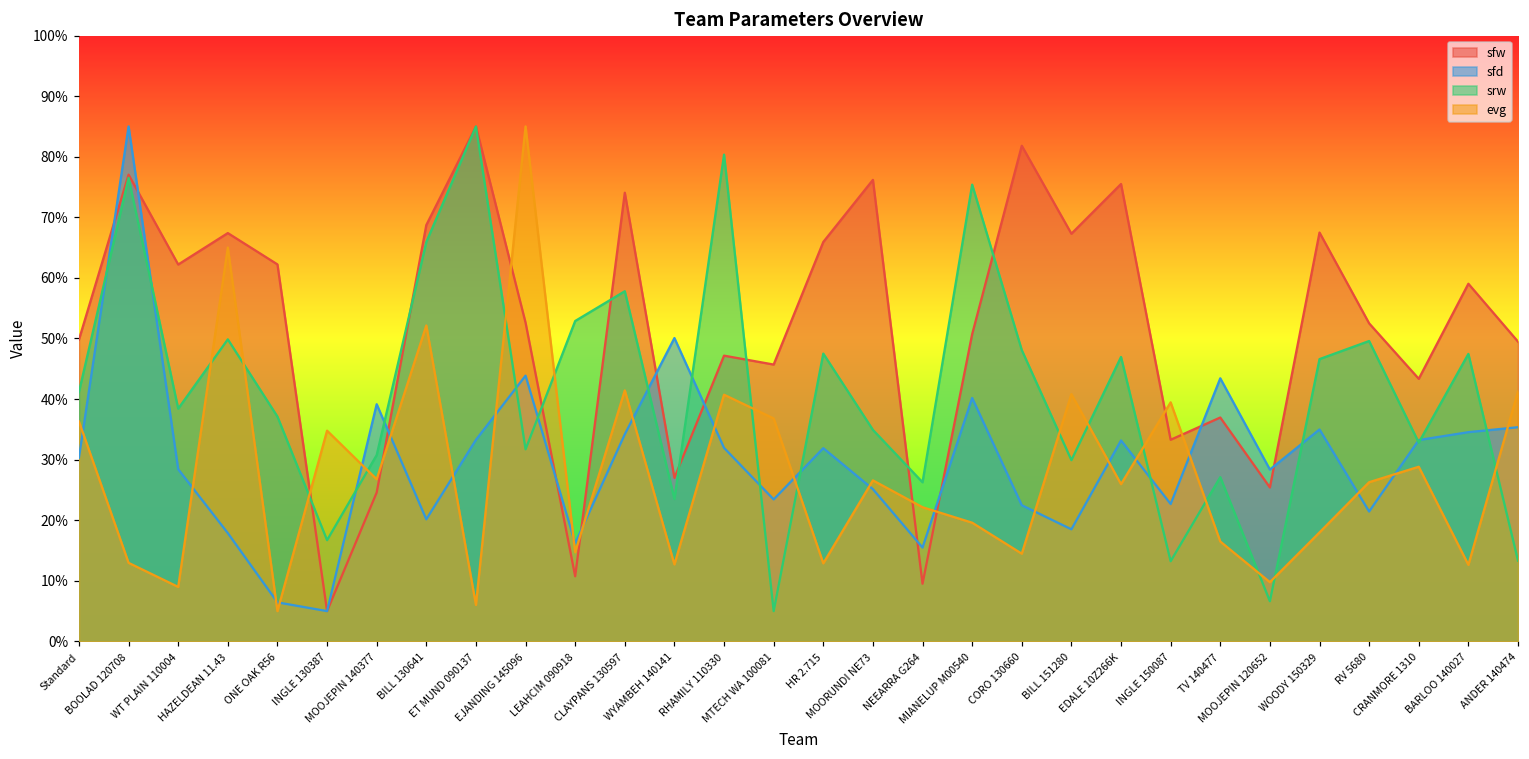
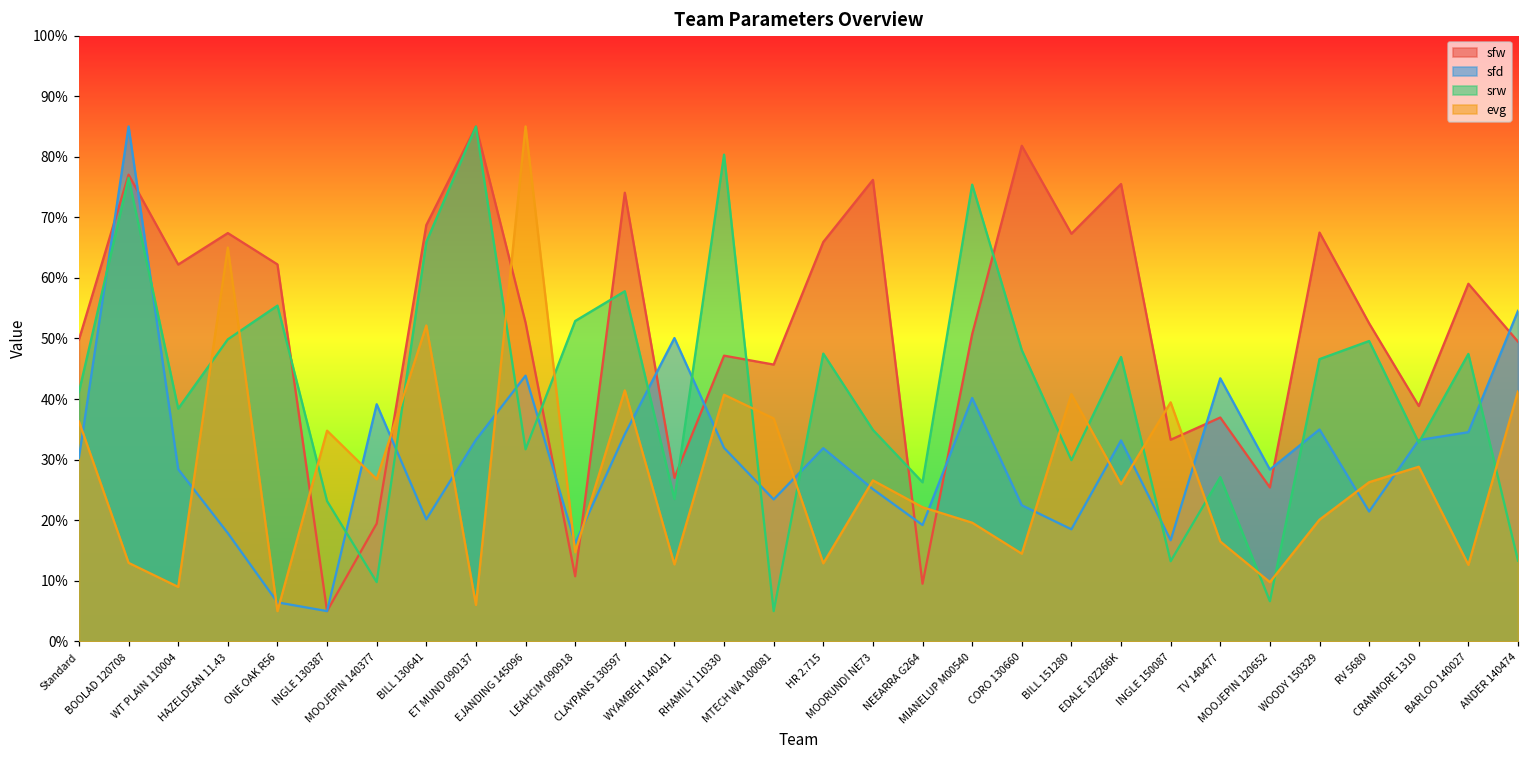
  {
    "sfw": {
      "Standard": "50%",
      "BOOLAD 120708": "77%",
      "WT PLAIN 110004": "62%",
      "HAZELDEAN 11.43": "67%",
      "ONE OAK R56": "62%",
-     "MOOJEPIN 140377": "25%",
+     "MOOJEPIN 140377": "19%",
      "BILL 130641": "69%",
      "EJANDING 145096": "53%",
      "LEAHCIM 090918": "11%",
      "CLAYPANS 130597": "74%",
      "WYAMBEH 140141": "27%",
      "RHAMILY 110330": "47%",
      "MTECH WA 100081": "46%",
      "HR 2.715": "66%",
      "MOORUNDI NE73": "76%",
      "NEEARRA G264": "10%",
      "MIANELUP M00540": "51%",
      "CORO 130660": "82%",
      "BILL 151280": "67%",
      "EDALE 10Z266K": "75%",
      "INGLE 150087": "33%",
      "TV 140477": "37%",
      "MOOJEPIN 120652": "25%",
      "WOODY 150329": "67%",
      "RV 5680": "52%",
-     "CRANMORE 1310": "43%",
+     "CRANMORE 1310": "39%",
      "BARLOO 140027": "59%",
      "ANDER 140474": "49%"
    },
    "sfd": {
      "Standard": "30%",
      "BOOLAD 120708": "85%",
      "WT PLAIN 110004": "28%",
      "HAZELDEAN 11.43": "18%",
      "ONE OAK R56": "6%",
      "MOOJEPIN 140377": "39%",
      "BILL 130641": "20%",
      "ET MUND 090137": "33%",
      "EJANDING 145096": "44%",
      "LEAHCIM 090918": "16%",
      "CLAYPANS 130597": "34%",
      "WYAMBEH 140141": "50%",
      "RHAMILY 110330": "32%",
      "MTECH WA 100081": "23%",
      "HR 2.715": "32%",
      "MOORUNDI NE73": "25%",
-     "NEEARRA G264": "15%",
+     "NEEARRA G264": "19%",
      "MIANELUP M00540": "40%",
      "CORO 130660": "22%",
      "BILL 151280": "19%",
      "EDALE 10Z266K": "33%",
-     "INGLE 150087": "23%",
+     "INGLE 150087": "17%",
      "TV 140477": "43%",
      "MOOJEPIN 120652": "28%",
      "WOODY 150329": "35%",
      "RV 5680": "21%",
      "BARLOO 140027": "35%",
-     "ANDER 140474": "35%"
+     "ANDER 140474": "55%"
    },
    "srw": {
      "Standard": "41%",
      "BOOLAD 120708": "77%",
      "WT PLAIN 110004": "38%",
      "HAZELDEAN 11.43": "50%",
-     "ONE OAK R56": "37%",
-     "INGLE 130387": "17%",
-     "MOOJEPIN 140377": "31%",
+     "ONE OAK R56": "55%",
+     "INGLE 130387": "23%",
+     "MOOJEPIN 140377": "10%",
      "BILL 130641": "66%",
      "EJANDING 145096": "32%",
      "LEAHCIM 090918": "53%",
      "CLAYPANS 130597": "58%",
      "WYAMBEH 140141": "24%",
      "RHAMILY 110330": "80%",
      "MTECH WA 100081": "5%",
      "HR 2.715": "48%",
      "MOORUNDI NE73": "35%",
      "NEEARRA G264": "26%",
      "MIANELUP M00540": "75%",
      "CORO 130660": "48%",
      "BILL 151280": "30%",
      "EDALE 10Z266K": "47%",
      "INGLE 150087": "13%",
      "TV 140477": "27%",
      "MOOJEPIN 120652": "7%",
      "WOODY 150329": "47%",
      "RV 5680": "50%",
      "BARLOO 140027": "47%",
      "ANDER 140474": "13%"
    },
    "evg": {
      "Standard": "36%",
      "BOOLAD 120708": "13%",
      "WT PLAIN 110004": "9%",
      "HAZELDEAN 11.43": "65%",
      "ONE OAK R56": "5%",
      "INGLE 130387": "35%",
      "MOOJEPIN 140377": "27%",
      "BILL 130641": "52%",
      "ET MUND 090137": "6%",
      "EJANDING 145096": "85%",
      "LEAHCIM 090918": "15%",
      "CLAYPANS 130597": "41%",
      "WYAMBEH 140141": "13%",
      "RHAMILY 110330": "41%",
      "MTECH WA 100081": "37%",
      "HR 2.715": "13%",
      "MOORUNDI NE73": "27%",
      "NEEARRA G264": "22%",
      "MIANELUP M00540": "20%",
      "CORO 130660": "14%",
      "BILL 151280": "41%",
      "EDALE 10Z266K": "26%",
      "INGLE 150087": "39%",
      "TV 140477": "16%",
      "MOOJEPIN 120652": "10%",
-     "WOODY 150329": "18%",
+     "WOODY 150329": "20%",
      "RV 5680": "26%",
      "CRANMORE 1310": "29%",
      "BARLOO 140027": "13%",
      "ANDER 140474": "41%"
    }
  }
